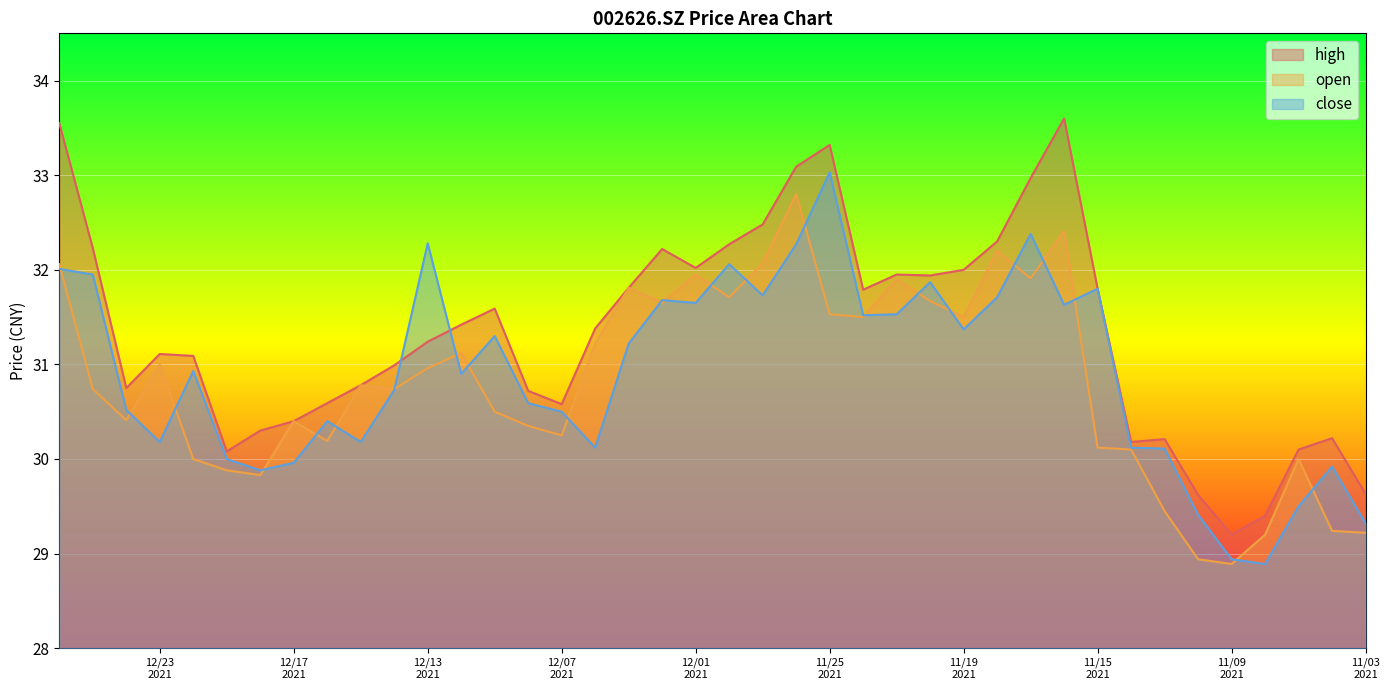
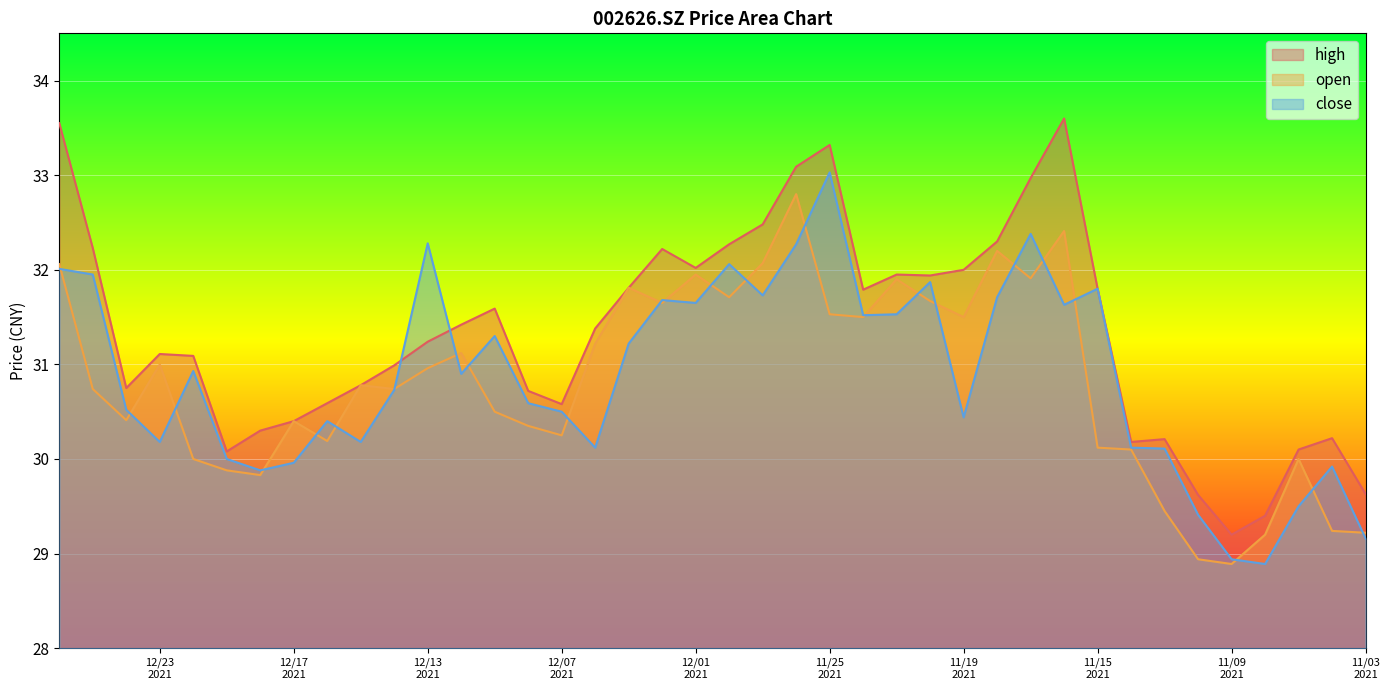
  {
    "close": {
      "12/23 2021": 30.2,
      "12/17 2021": 30.0,
      "12/13 2021": 32.3,
      "12/07 2021": 30.5,
      "12/01 2021": 31.7,
      "11/25 2021": 33.0,
-     "11/19 2021": 31.4,
+     "11/19 2021": 30.4,
      "11/09 2021": 28.9,
-     "11/03 2021": 29.3
+     "11/03 2021": 29.2
    }
  }
